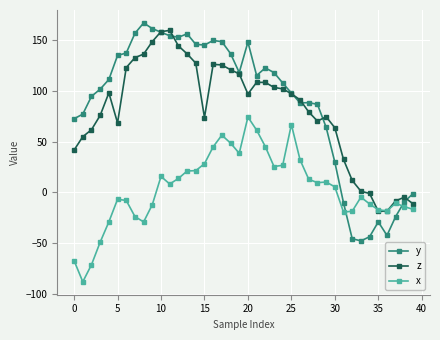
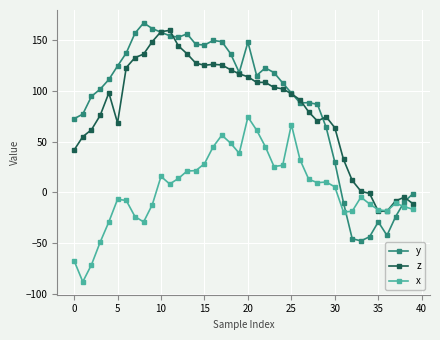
  {
    "y": {
      "0": 73,
-     "5": 135,
+     "5": 125,
      "15": 146,
      "20": 148,
      "30": 30,
      "35": -29
    },
    "z": {
      "0": 42,
      "5": 69,
-     "15": 74,
-     "20": 97,
+     "15": 126,
+     "20": 114,
      "30": 64
    },
    "x": {
      "0": -67,
      "5": -7,
      "10": 16,
      "15": 28,
      "20": 74,
      "25": 67,
      "30": 6
    }
  }
